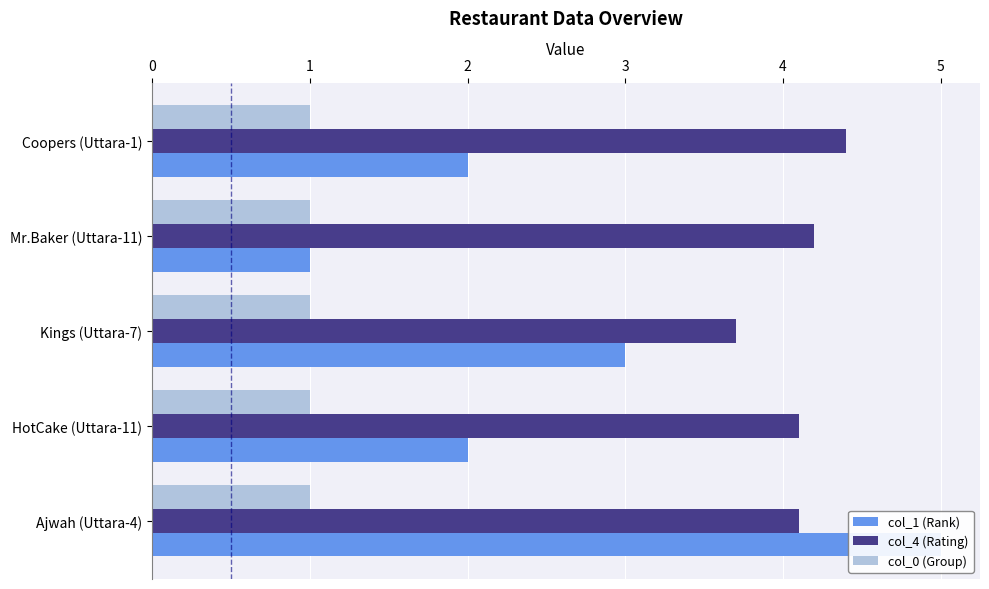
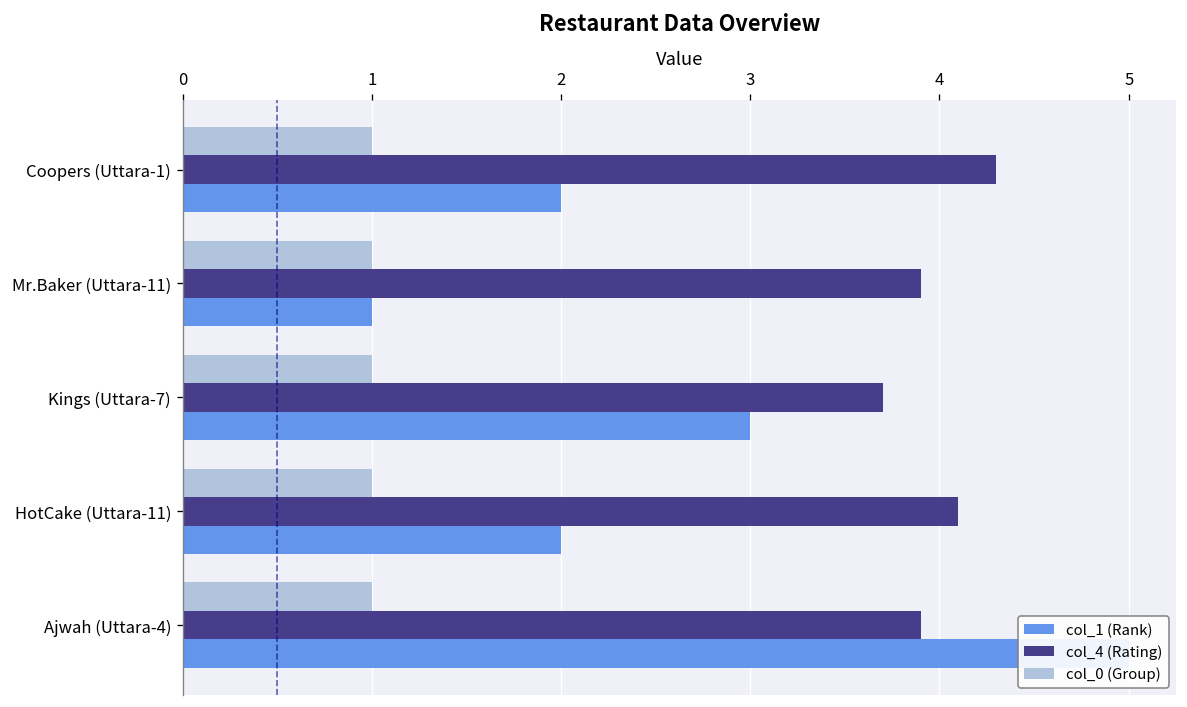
  {
    "col_1 (Rank)": {
      "Coopers (Uttara-1)": 2.0,
      "Mr.Baker (Uttara-11)": 1.0,
      "Kings (Uttara-7)": 3.0,
      "HotCake (Uttara-11)": 2.0
    },
    "col_4 (Rating)": {
-     "Coopers (Uttara-1)": 4.4,
-     "Mr.Baker (Uttara-11)": 4.2,
+     "Coopers (Uttara-1)": 4.3,
+     "Mr.Baker (Uttara-11)": 3.9,
      "Kings (Uttara-7)": 3.7,
      "HotCake (Uttara-11)": 4.1,
-     "Ajwah (Uttara-4)": 4.1
+     "Ajwah (Uttara-4)": 3.9
    },
    "col_0 (Group)": {
      "Coopers (Uttara-1)": 1.0,
      "Mr.Baker (Uttara-11)": 1.0,
      "Kings (Uttara-7)": 1.0,
      "HotCake (Uttara-11)": 1.0,
      "Ajwah (Uttara-4)": 1.0
    }
  }
